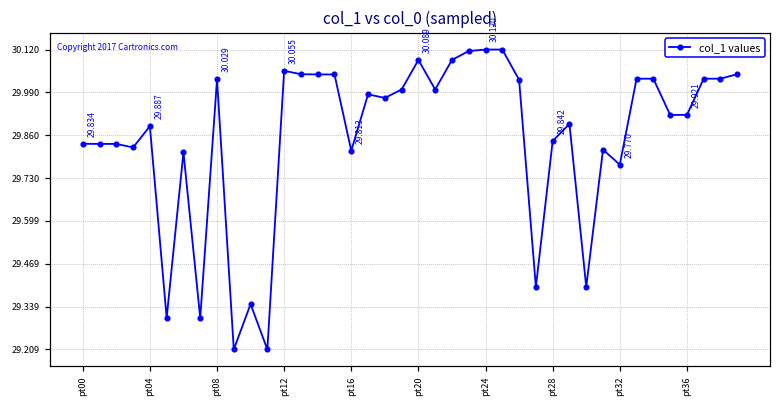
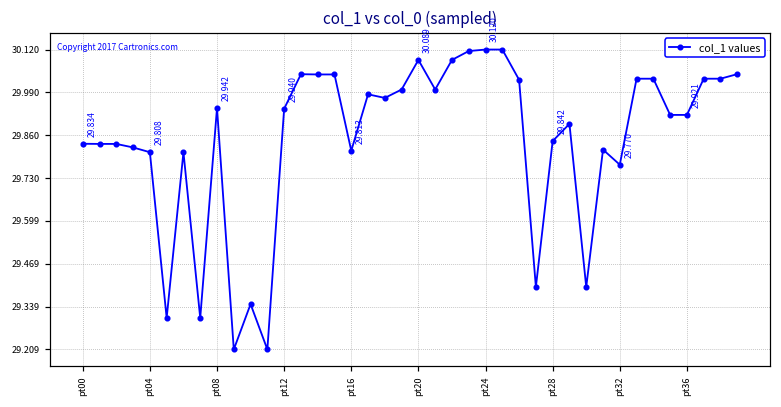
  {
    "pt00": 29.834,
-   "pt04": 29.887,
-   "pt08": 30.029,
-   "pt12": 30.055,
+   "pt04": 29.808,
+   "pt08": 29.942,
+   "pt12": 29.940,
    "pt16": 29.813,
    "pt20": 30.089,
    "pt28": 29.842,
    "pt32": 29.770,
    "pt36": 29.921
  }
